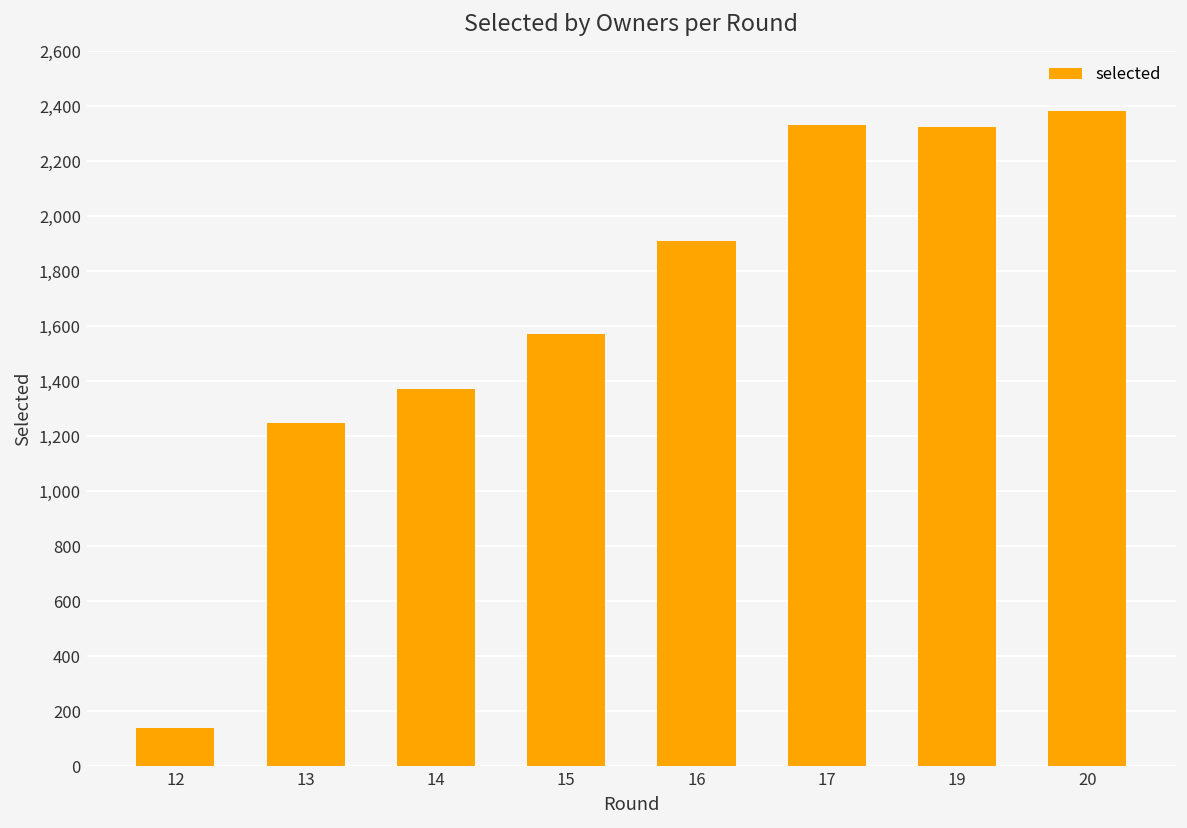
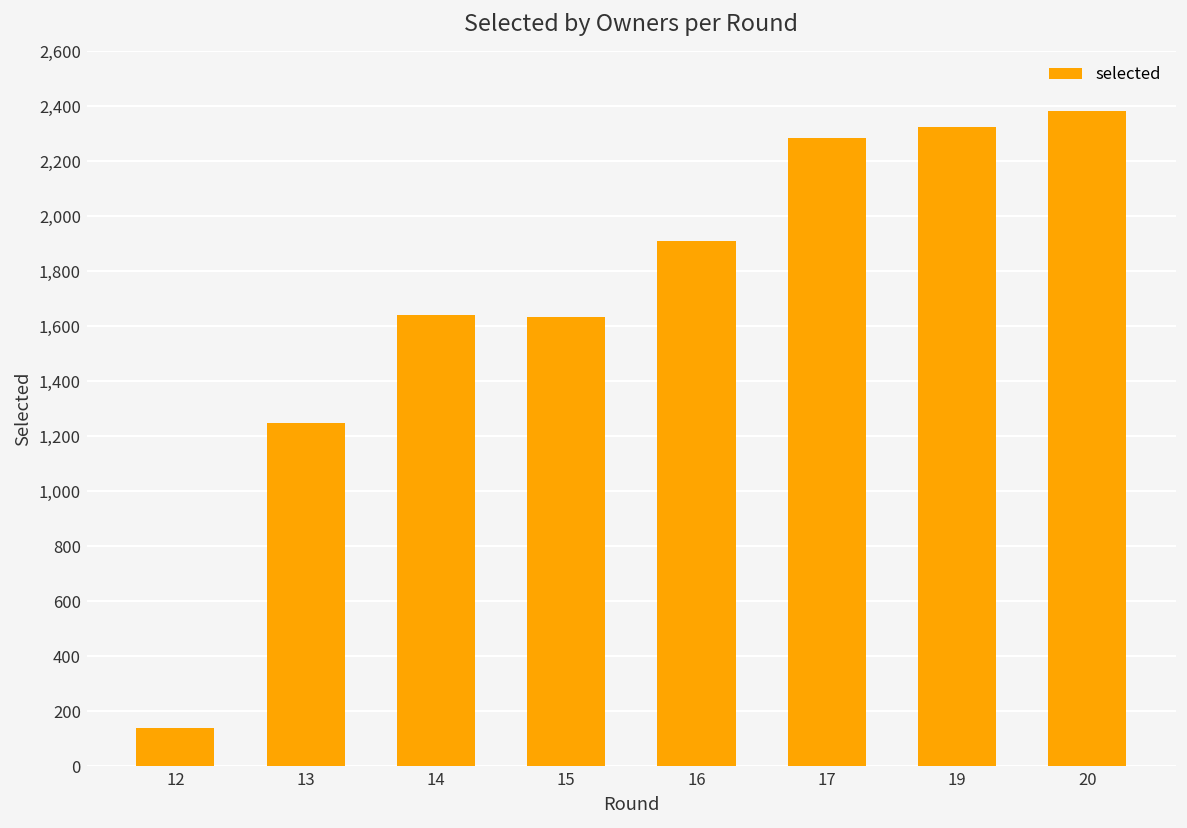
  {
    "12": "140",
    "13": "1,250",
-   "14": "1,370",
-   "15": "1,570",
+   "14": "1,640",
+   "15": "1,630",
    "16": "1,910",
-   "17": "2,330",
+   "17": "2,280",
    "19": "2,320",
    "20": "2,380"
  }
